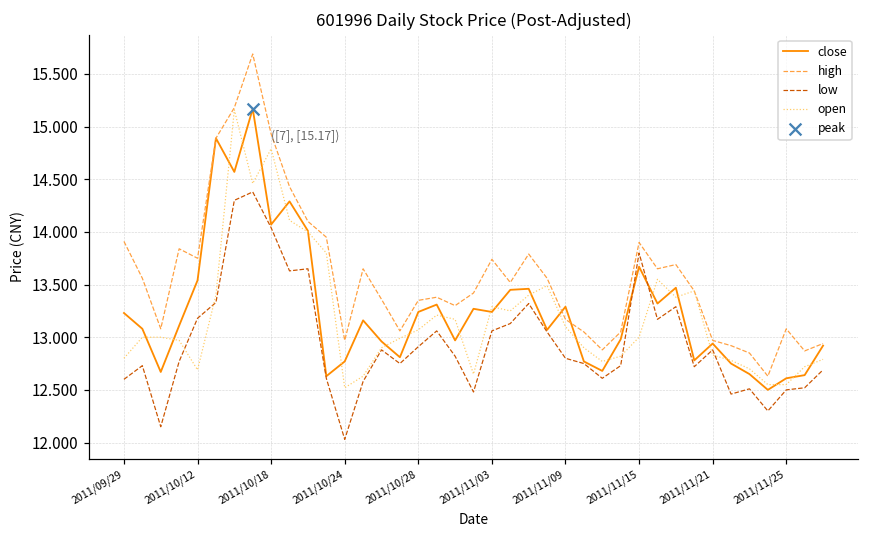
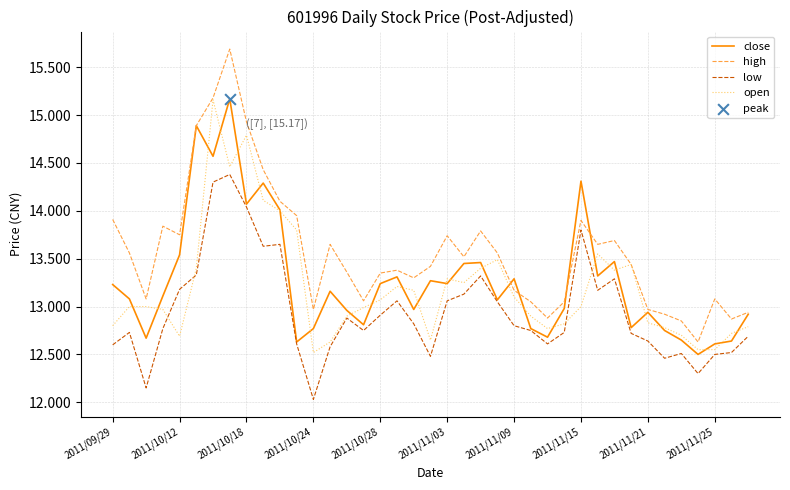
  {
    "close": {
      "2011/09/29": 13.2,
      "2011/10/12": 13.5,
      "2011/10/18": 14.1,
      "2011/10/24": 12.8,
      "2011/10/28": 13.2,
      "2011/11/03": 13.2,
      "2011/11/09": 13.3,
-     "2011/11/15": 13.7,
+     "2011/11/15": 14.3,
      "2011/11/21": 12.9,
      "2011/11/25": 12.6
    },
    "low": {
      "2011/09/29": 12.6,
      "2011/10/12": 13.2,
      "2011/10/18": 14.0,
      "2011/10/24": 12.0,
      "2011/10/28": 12.9,
      "2011/11/03": 13.1,
      "2011/11/09": 12.8,
      "2011/11/15": 13.8,
-     "2011/11/21": 12.9,
+     "2011/11/21": 12.6,
      "2011/11/25": 12.5
    }
  }
